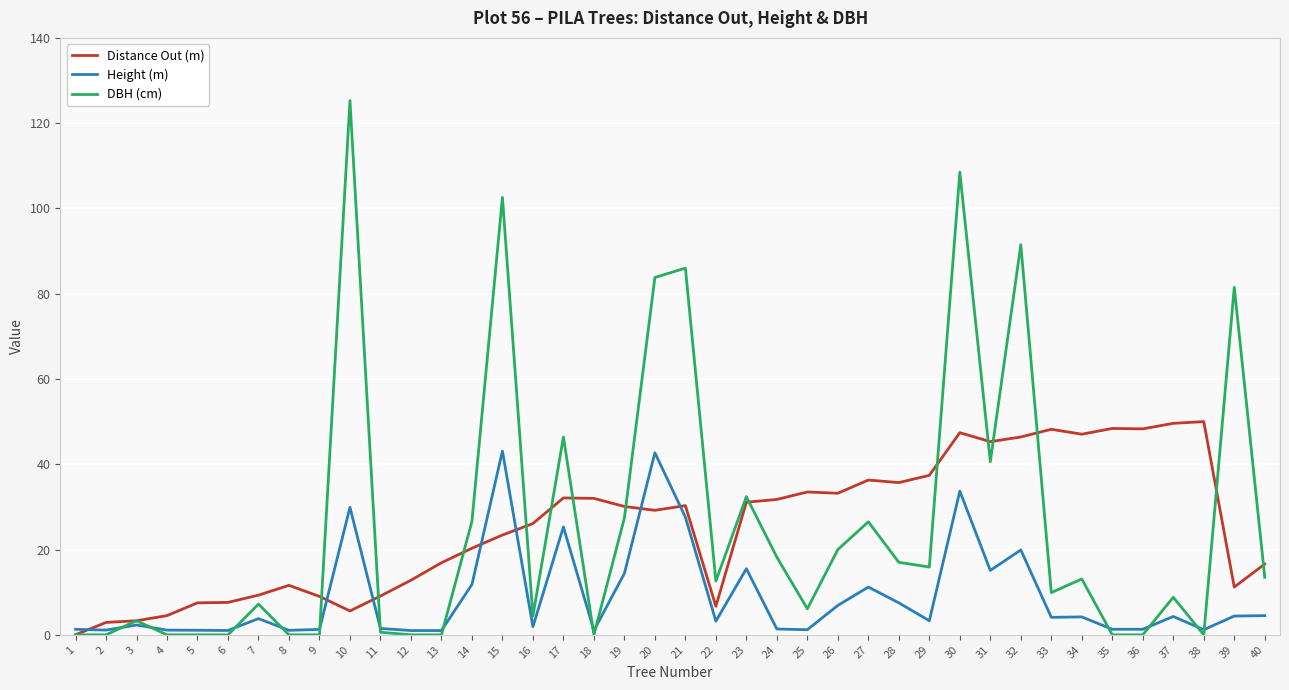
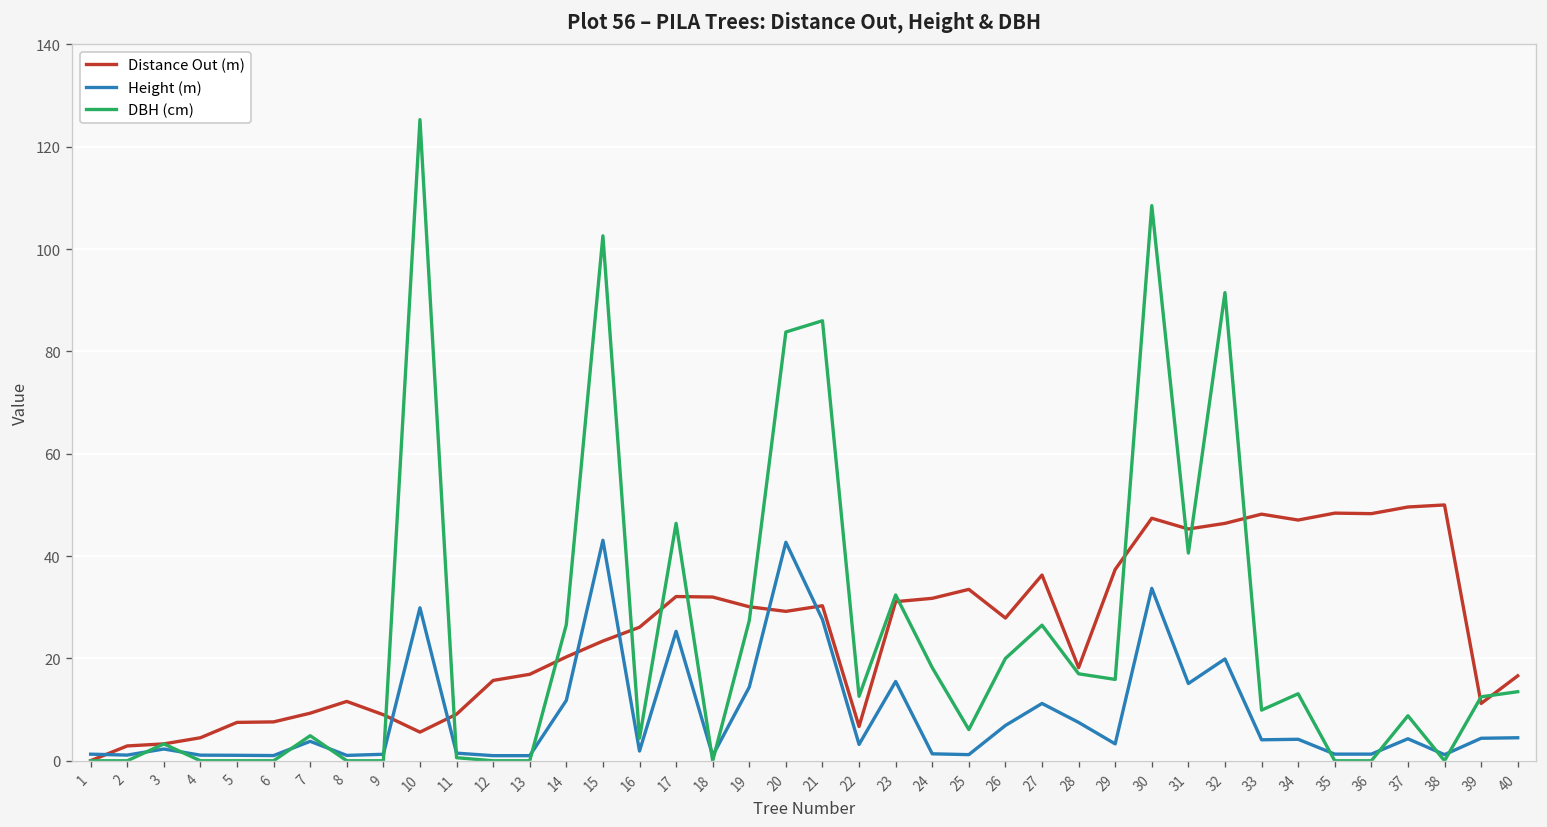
  {
    "Distance Out (m)": {
      "2": 3,
      "4": 5,
      "5": 8,
      "6": 8,
      "7": 9,
      "8": 12,
      "9": 9,
      "10": 6,
      "11": 9,
-     "12": 13,
+     "12": 16,
      "13": 17,
      "14": 20,
      "15": 23,
      "16": 26,
      "17": 32,
      "18": 32,
      "19": 30,
      "20": 29,
      "21": 30,
      "22": 7,
      "23": 31,
      "24": 32,
      "25": 34,
-     "26": 33,
+     "26": 28,
      "27": 36,
-     "28": 36,
+     "28": 18,
      "29": 37,
      "30": 47,
      "31": 45,
      "32": 46,
      "33": 48,
      "34": 47,
      "35": 48,
      "36": 48,
      "37": 50,
      "38": 50,
      "39": 11,
      "40": 17
    },
    "Height (m)": {
      "1": 1,
      "2": 1,
      "3": 2,
      "4": 1,
      "5": 1,
      "6": 1,
      "7": 4,
      "8": 1,
      "9": 1,
      "10": 30,
      "11": 1,
      "12": 1,
      "13": 1,
      "14": 12,
      "15": 43,
      "16": 2,
      "17": 25,
      "18": 1,
      "19": 14,
      "20": 43,
      "21": 28,
      "22": 3,
      "23": 16,
      "24": 1,
      "25": 1,
      "26": 7,
      "27": 11,
      "28": 8,
      "29": 3,
      "30": 34,
      "31": 15,
      "32": 20,
      "33": 4,
      "34": 4,
      "35": 1,
      "36": 1,
      "37": 4,
      "38": 1,
      "39": 4,
      "40": 5
    },
    "DBH (cm)": {
      "2": 0,
      "4": 0,
      "5": 0,
      "6": 0,
-     "7": 7,
+     "7": 5,
      "8": 0,
      "9": 0,
      "10": 125,
      "11": 1,
      "12": 0,
      "13": 0,
      "14": 27,
      "15": 103,
      "16": 4,
      "17": 46,
      "18": 0,
      "19": 27,
      "20": 84,
      "21": 86,
      "22": 13,
      "23": 32,
      "24": 18,
      "25": 6,
      "26": 20,
      "27": 27,
      "28": 17,
      "29": 16,
      "30": 109,
      "31": 41,
      "32": 92,
      "33": 10,
      "34": 13,
      "35": 0,
      "36": 0,
      "37": 9,
      "38": 0,
-     "39": 82,
+     "39": 13,
      "40": 14
    }
  }
